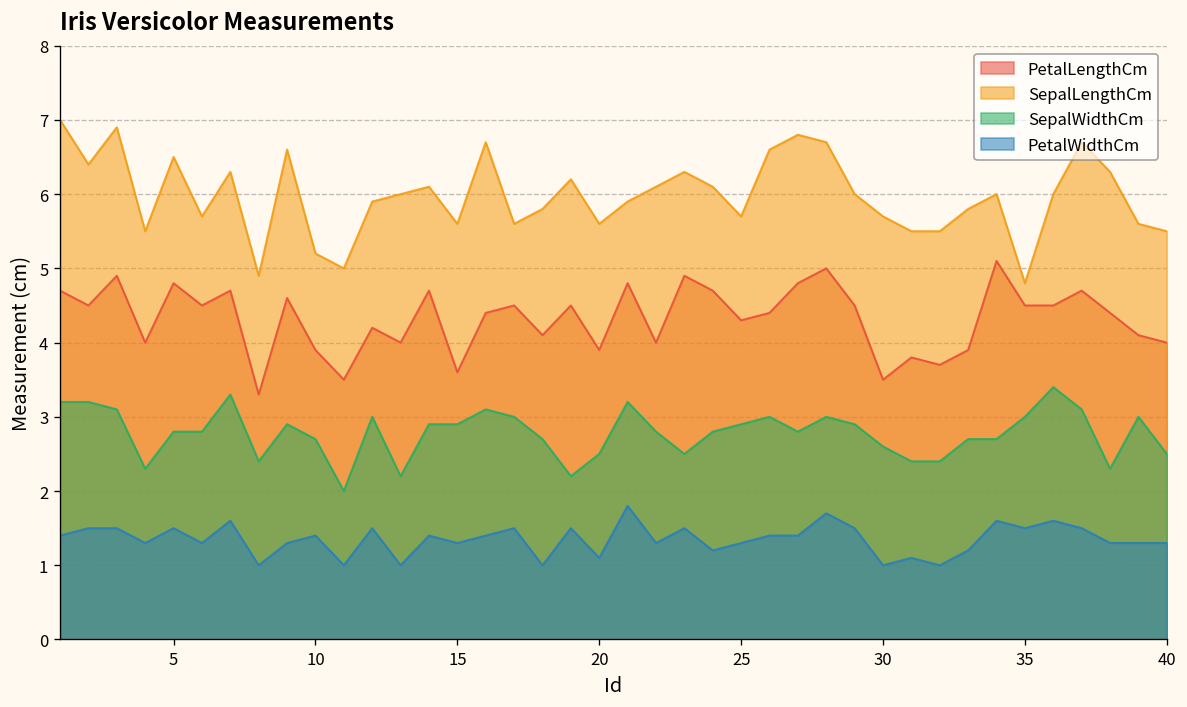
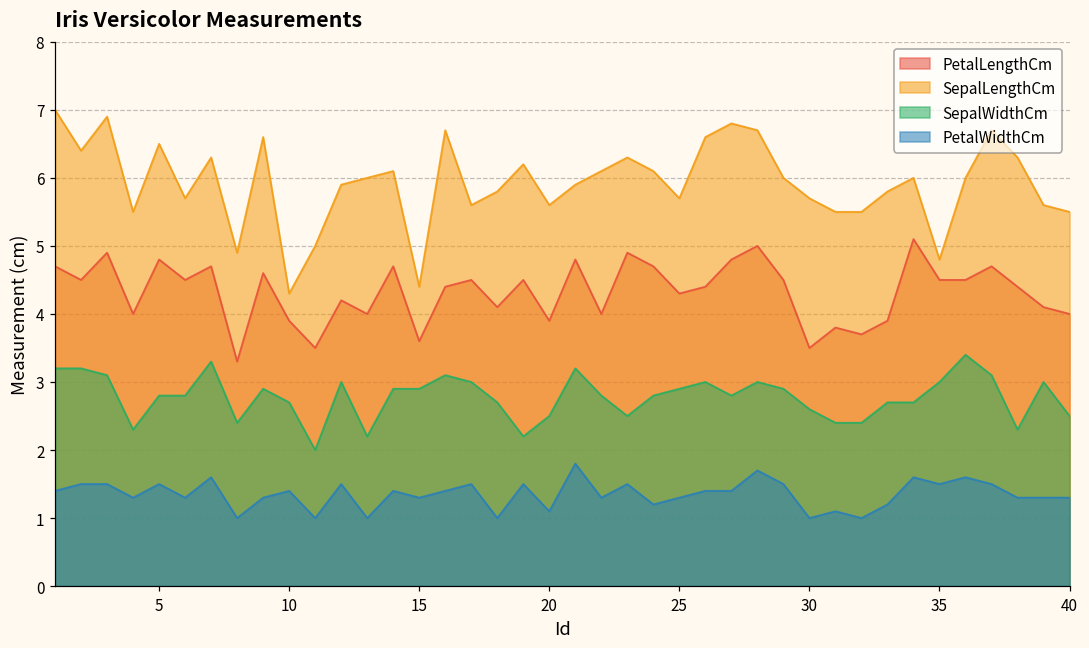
  {
    "PetalLengthCm": {
      "5": 4.8,
      "10": 3.9,
      "15": 3.6,
      "20": 3.9,
      "25": 4.3,
      "30": 3.5,
      "35": 4.5,
      "40": 4.0
    },
    "SepalLengthCm": {
      "5": 6.5,
-     "10": 5.2,
-     "15": 5.6,
+     "10": 4.3,
+     "15": 4.4,
      "20": 5.6,
      "25": 5.7,
      "30": 5.7,
      "35": 4.8,
      "40": 5.5
    },
    "SepalWidthCm": {
      "5": 2.8,
      "10": 2.7,
      "15": 2.9,
      "20": 2.5,
      "25": 2.9,
      "30": 2.6,
      "35": 3.0,
      "40": 2.5
    },
    "PetalWidthCm": {
      "5": 1.5,
      "10": 1.4,
      "15": 1.3,
      "20": 1.1,
      "25": 1.3,
      "30": 1.0,
      "35": 1.5,
      "40": 1.3
    }
  }
